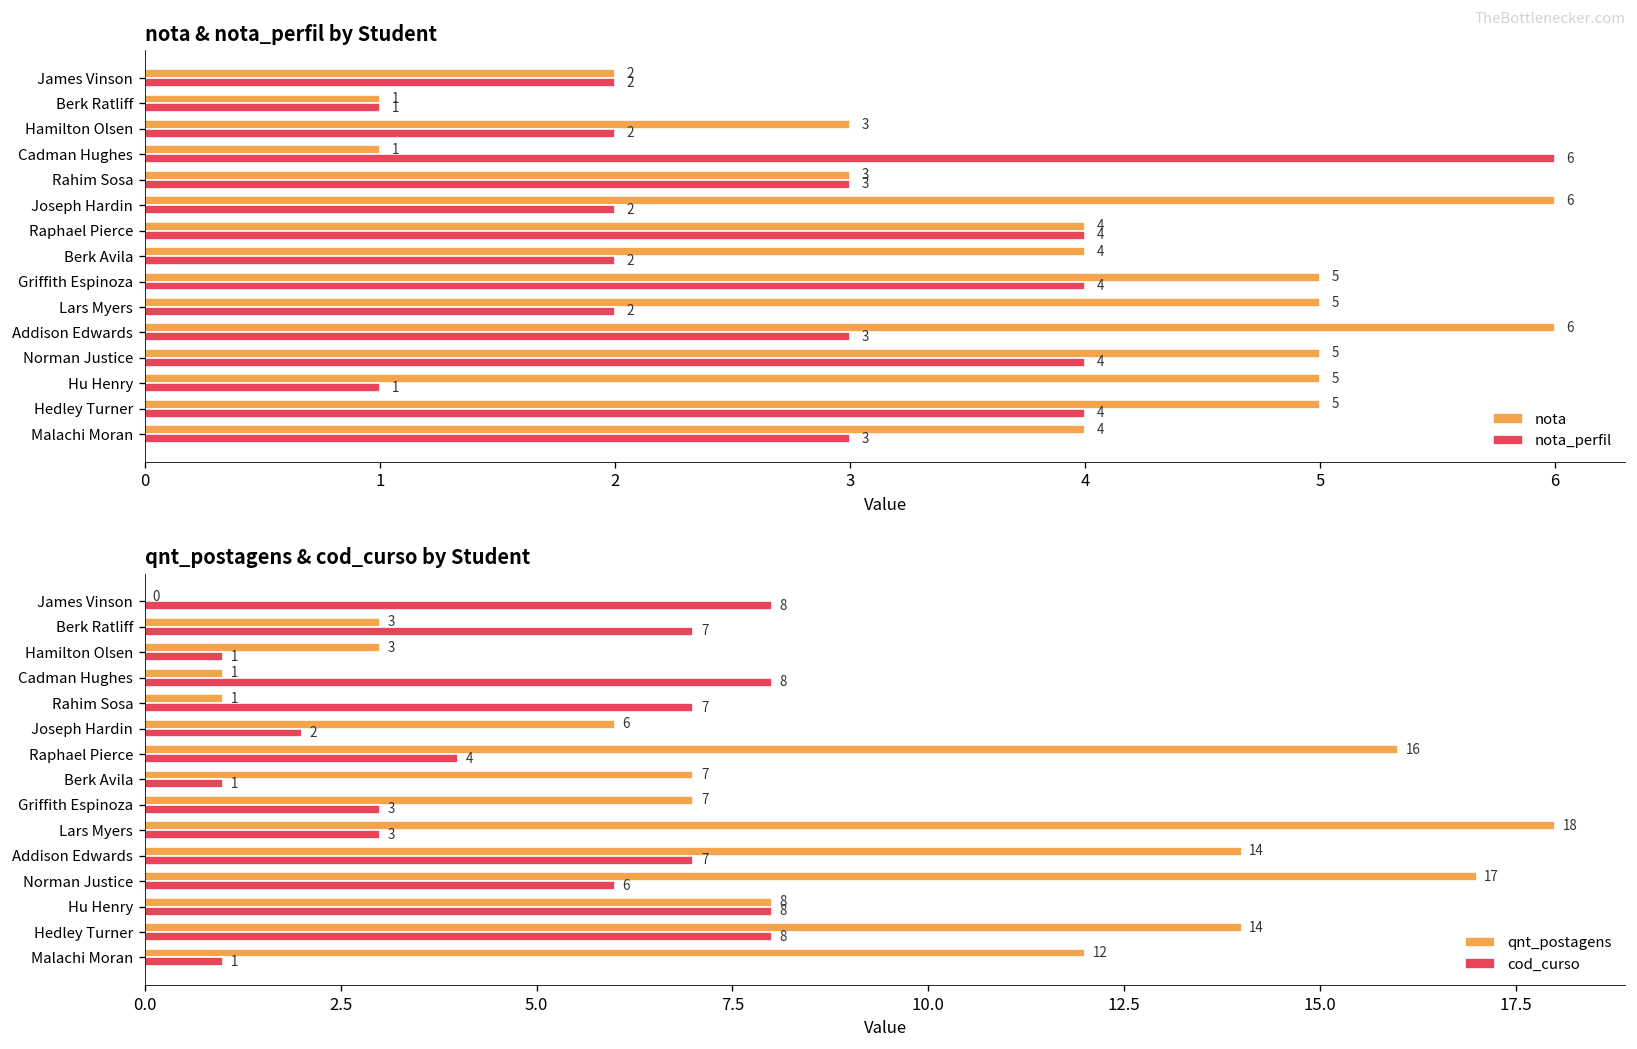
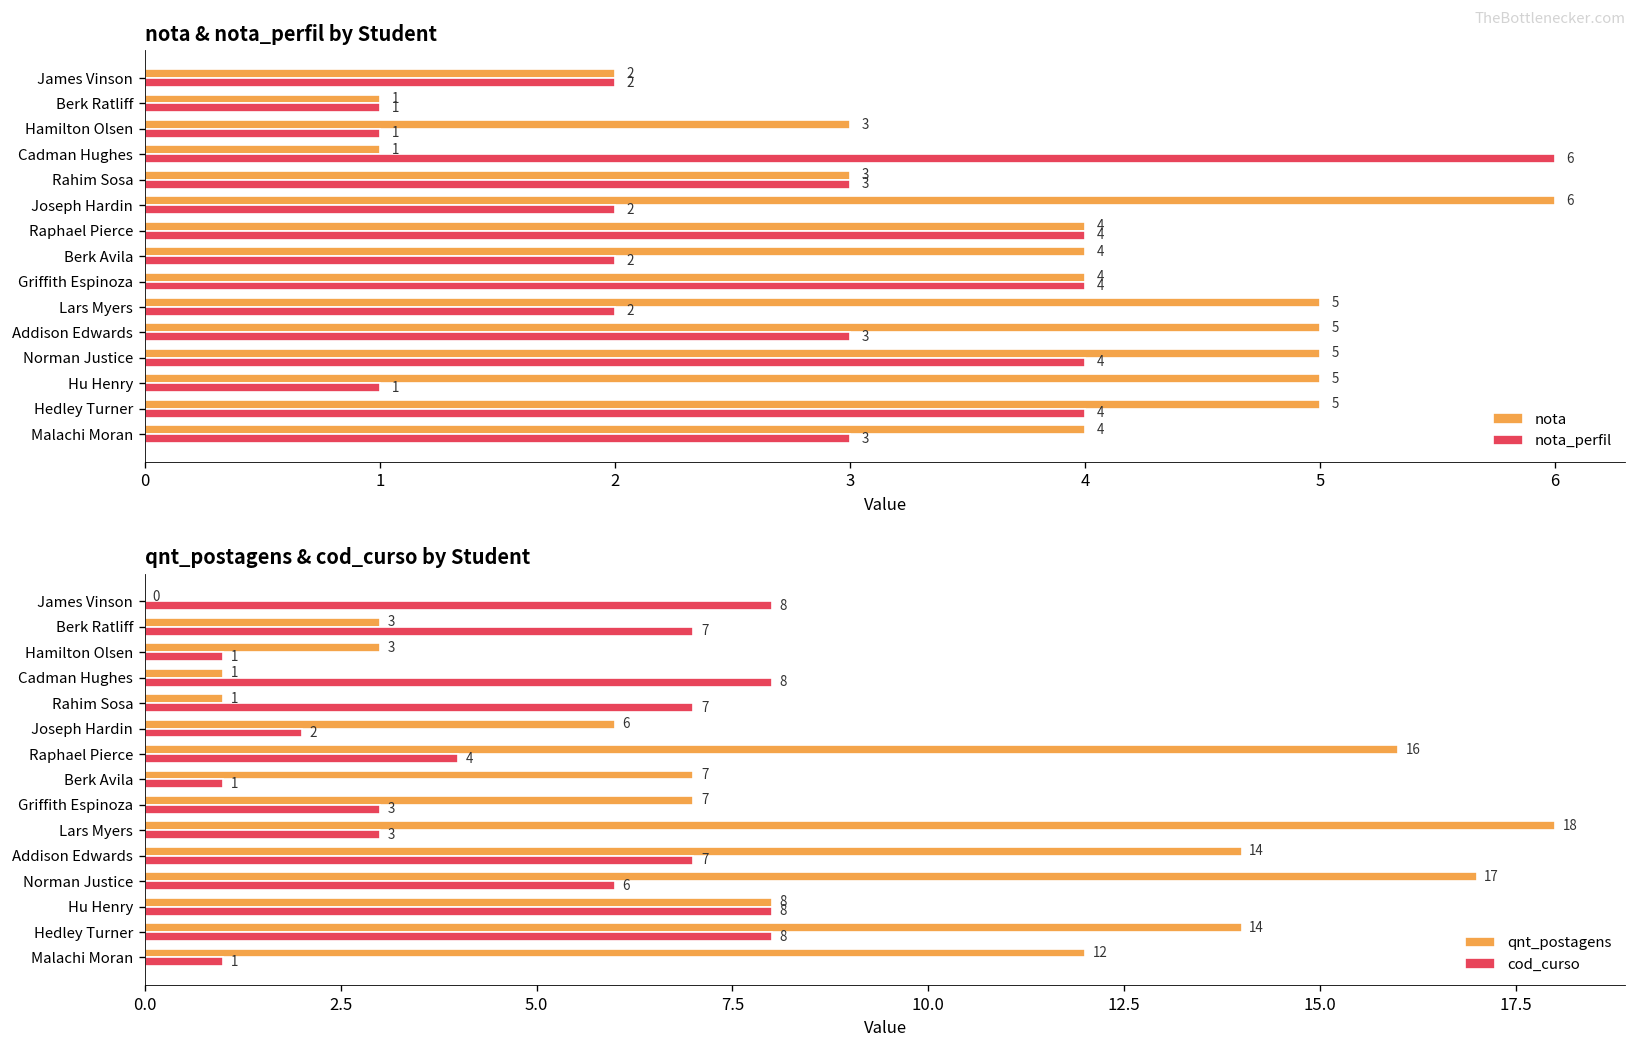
  {
    "nota & nota_perfil by Student": {
      "nota": {
        "Hamilton Olsen": 3,
        "Cadman Hughes": 1,
        "Joseph Hardin": 6,
        "Berk Avila": 4,
-       "Griffith Espinoza": 5,
+       "Griffith Espinoza": 4,
        "Lars Myers": 5,
-       "Addison Edwards": 6,
+       "Addison Edwards": 5,
        "Norman Justice": 5,
        "Hu Henry": 5,
        "Hedley Turner": 5,
        "Malachi Moran": 4
      },
      "nota_perfil": {
-       "Hamilton Olsen": 2,
+       "Hamilton Olsen": 1,
        "Cadman Hughes": 6,
        "Joseph Hardin": 2,
        "Berk Avila": 2,
        "Lars Myers": 2,
        "Addison Edwards": 3,
        "Norman Justice": 4,
        "Hu Henry": 1,
        "Hedley Turner": 4,
        "Malachi Moran": 3
      }
    },
    "qnt_postagens & cod_curso by Student": {
      "qnt_postagens": {
        "James Vinson": 0,
        "Berk Ratliff": 3,
        "Hamilton Olsen": 3,
        "Cadman Hughes": 1,
        "Rahim Sosa": 1,
        "Joseph Hardin": 6,
        "Raphael Pierce": 16,
        "Berk Avila": 7,
        "Griffith Espinoza": 7,
        "Lars Myers": 18,
        "Addison Edwards": 14,
        "Norman Justice": 17,
        "Hedley Turner": 14,
        "Malachi Moran": 12
      },
      "cod_curso": {
        "James Vinson": 8,
        "Berk Ratliff": 7,
        "Hamilton Olsen": 1,
        "Cadman Hughes": 8,
        "Rahim Sosa": 7,
        "Joseph Hardin": 2,
        "Raphael Pierce": 4,
        "Berk Avila": 1,
        "Griffith Espinoza": 3,
        "Lars Myers": 3,
        "Addison Edwards": 7,
        "Norman Justice": 6,
        "Hedley Turner": 8,
        "Malachi Moran": 1
      }
    }
  }
